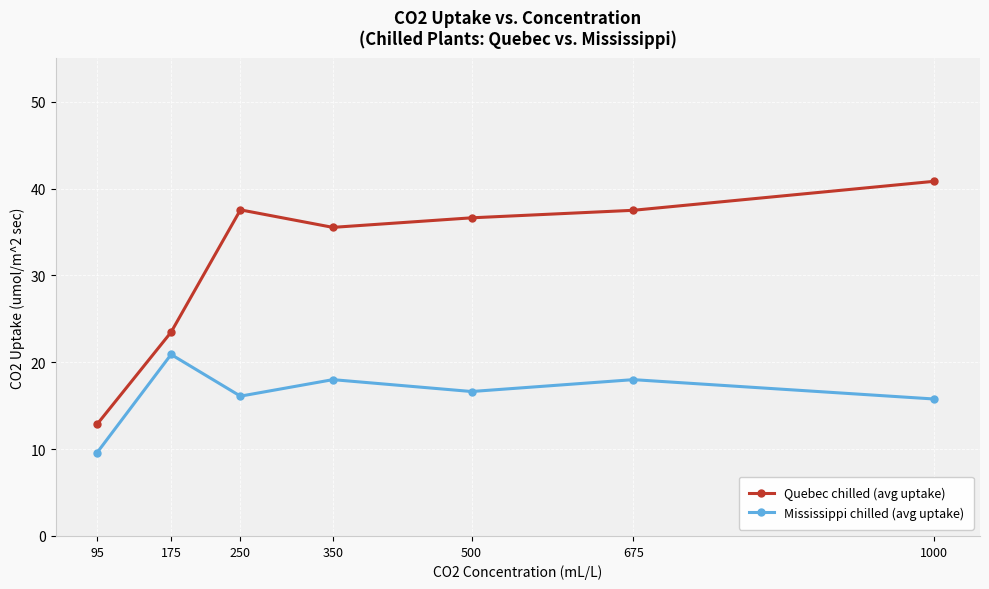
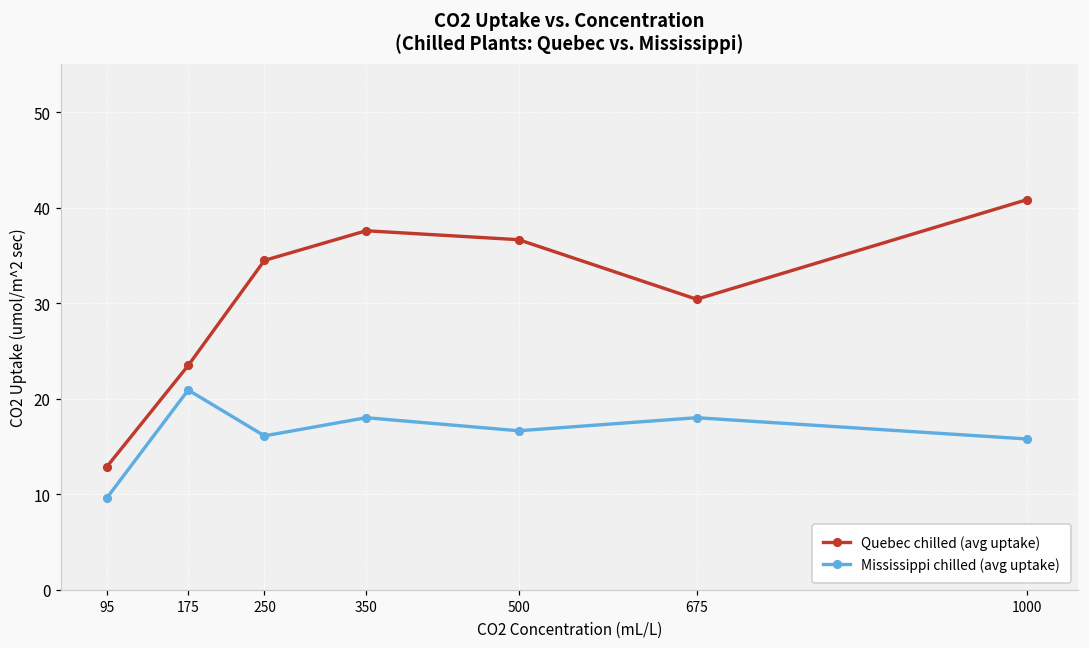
  {
    "Quebec chilled (avg uptake)": {
      "95": 13,
      "175": 23,
-     "250": 38,
-     "350": 36,
+     "250": 34,
+     "350": 38,
      "500": 37,
-     "675": 38,
+     "675": 30,
      "1000": 41
    },
    "Mississippi chilled (avg uptake)": {
      "95": 10,
      "175": 21,
      "250": 16,
      "350": 18,
      "500": 17,
      "675": 18,
      "1000": 16
    }
  }
